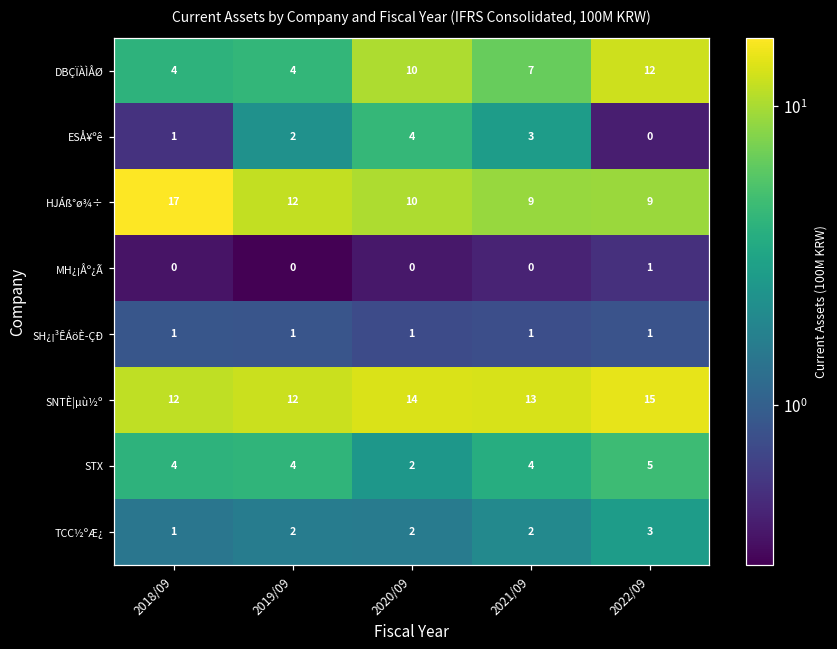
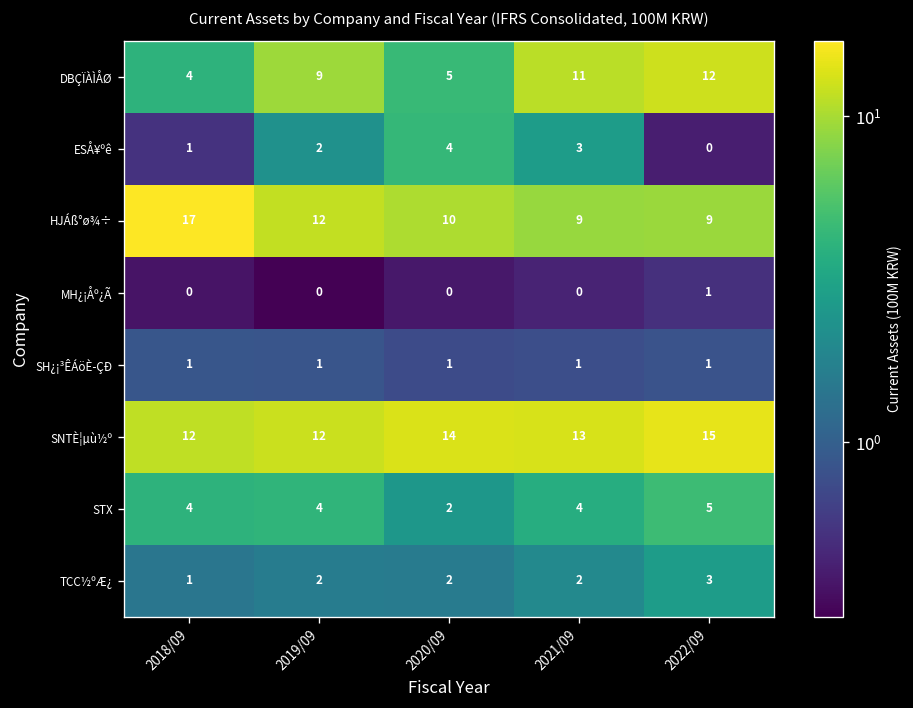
  {
    "DBÇÏÀÌÅØ": {
      "2018/09": 4,
-     "2019/09": 4,
-     "2020/09": 10,
-     "2021/09": 7,
+     "2019/09": 9,
+     "2020/09": 5,
+     "2021/09": 11,
      "2022/09": 12
    },
    "ESÅ¥ºê": {
      "2018/09": 1,
      "2019/09": 2,
      "2020/09": 4,
      "2021/09": 3,
      "2022/09": 0
    },
    "HJÁß°ø¾÷": {
      "2018/09": 17,
      "2019/09": 12,
      "2020/09": 10,
      "2021/09": 9,
      "2022/09": 9
    },
    "MH¿¡Åº¿Ã": {
      "2018/09": 0,
      "2019/09": 0,
      "2020/09": 0,
      "2021/09": 0,
      "2022/09": 1
    },
    "SH¿¡³ÊÁöÈ­ÇÐ": {
      "2018/09": 1,
      "2019/09": 1,
      "2020/09": 1,
      "2021/09": 1,
      "2022/09": 1
    },
    "SNTÈ¦µù½º": {
      "2018/09": 12,
      "2019/09": 12,
      "2020/09": 14,
      "2021/09": 13,
      "2022/09": 15
    },
    "STX": {
      "2018/09": 4,
      "2019/09": 4,
      "2020/09": 2,
      "2021/09": 4,
      "2022/09": 5
    },
    "TCC½ºÆ¿": {
      "2018/09": 1,
      "2019/09": 2,
      "2020/09": 2,
      "2021/09": 2,
      "2022/09": 3
    }
  }
